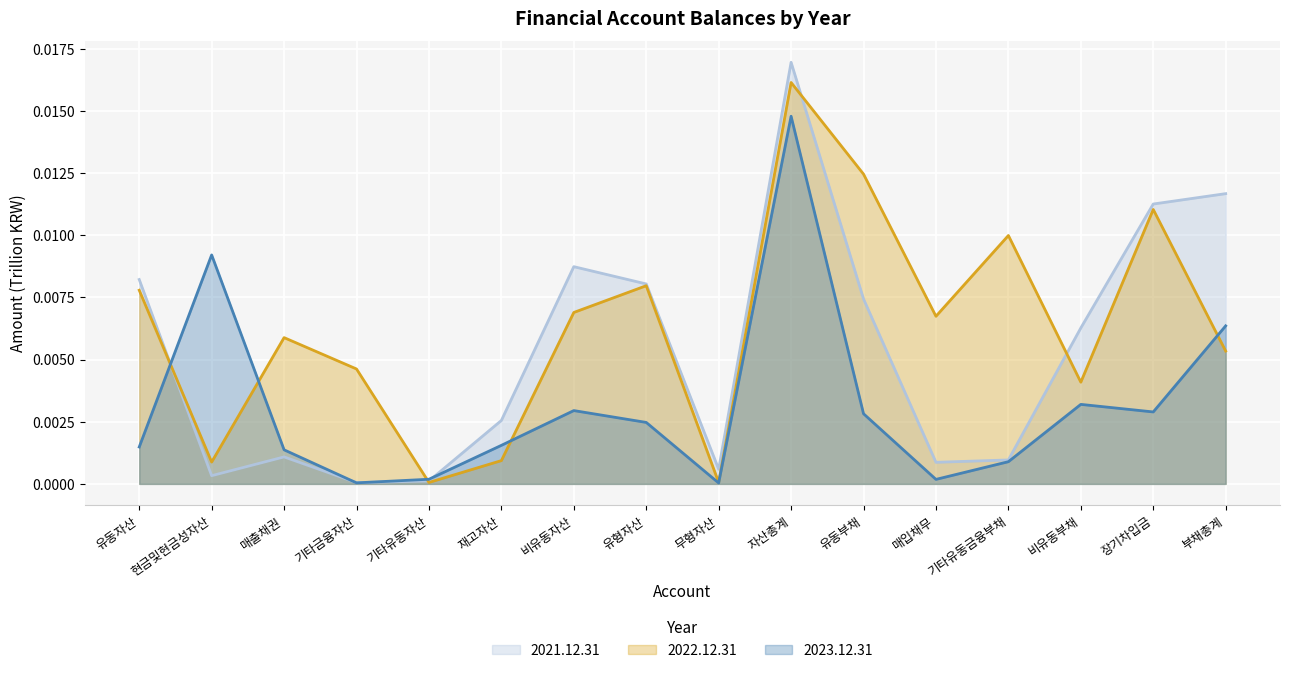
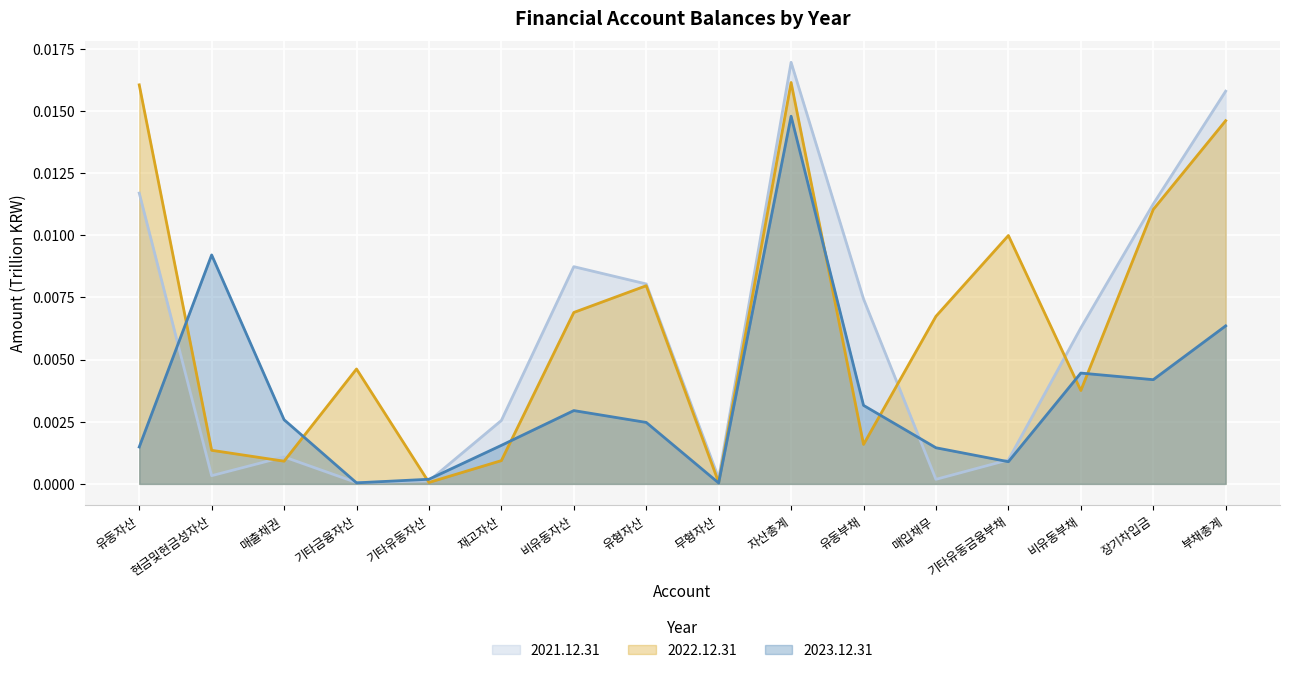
  {
    "2021.12.31": {
-     "유동자산": 0.0082,
+     "유동자산": 0.0117,
      "현금및현금성자산": 0.0003,
      "매출채권": 0.0011,
      "재고자산": 0.0026,
      "비유동자산": 0.0087,
-     "무형자산": 0.0006,
+     "무형자산": 0.0002,
      "자산총계": 0.0169,
      "유동부채": 0.0074,
-     "매입채무": 0.0009,
+     "매입채무": 0.0002,
      "비유동부채": 0.0063,
      "장기차입금": 0.0113,
-     "부채총계": 0.0117
+     "부채총계": 0.0158
    },
    "2022.12.31": {
-     "유동자산": 0.0078,
-     "현금및현금성자산": 0.0009,
-     "매출채권": 0.0059,
+     "유동자산": 0.0160,
+     "현금및현금성자산": 0.0014,
+     "매출채권": 0.0009,
      "기타금융자산": 0.0046,
      "재고자산": 0.0009,
      "비유동자산": 0.0069,
      "자산총계": 0.0161,
-     "유동부채": 0.0125,
+     "유동부채": 0.0016,
      "매입채무": 0.0067,
      "기타유동금융부채": 0.0100,
-     "비유동부채": 0.0041,
+     "비유동부채": 0.0038,
      "장기차입금": 0.0110,
-     "부채총계": 0.0053
+     "부채총계": 0.0146
    },
    "2023.12.31": {
      "유동자산": 0.0015,
      "현금및현금성자산": 0.0092,
-     "매출채권": 0.0014,
+     "매출채권": 0.0026,
      "재고자산": 0.0015,
      "비유동자산": 0.0029,
      "유형자산": 0.0025,
      "자산총계": 0.0148,
-     "유동부채": 0.0028,
-     "매입채무": 0.0002,
-     "비유동부채": 0.0032,
-     "장기차입금": 0.0029,
+     "유동부채": 0.0032,
+     "매입채무": 0.0015,
+     "비유동부채": 0.0045,
+     "장기차입금": 0.0042,
      "부채총계": 0.0064
    }
  }
